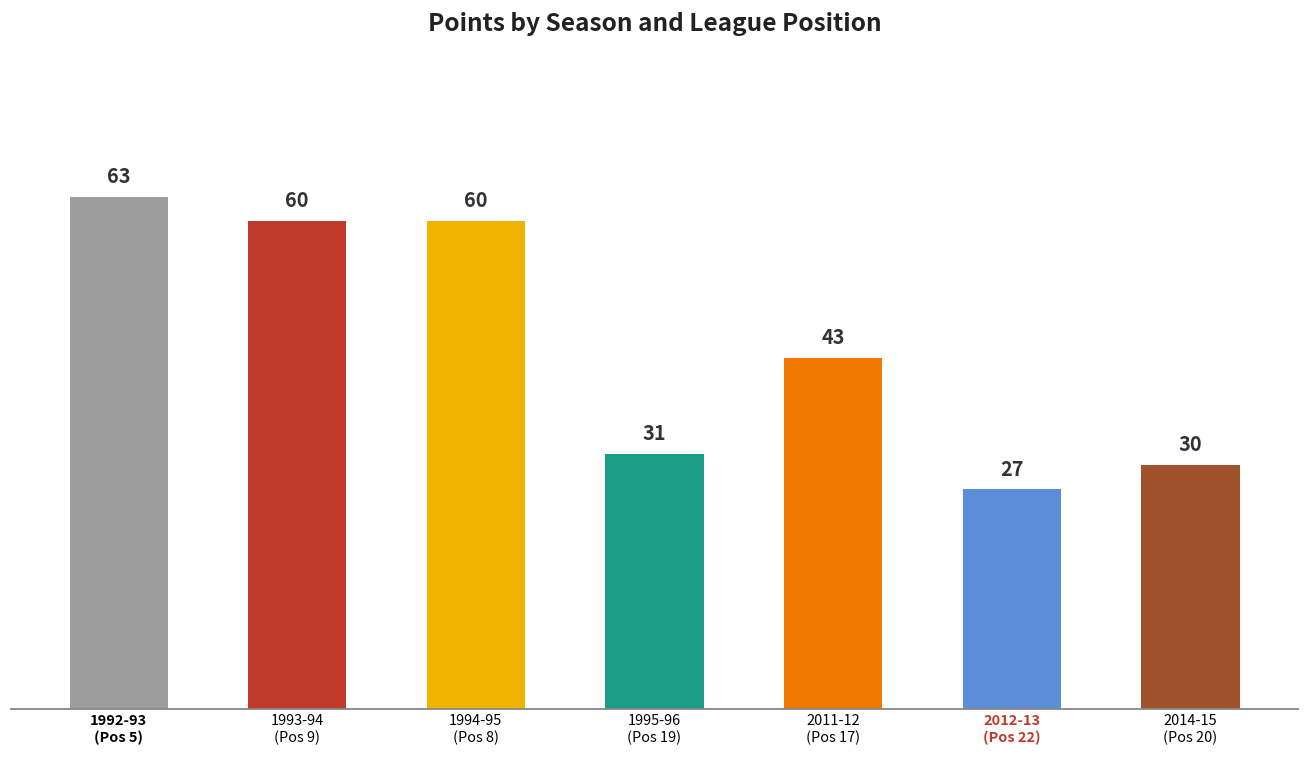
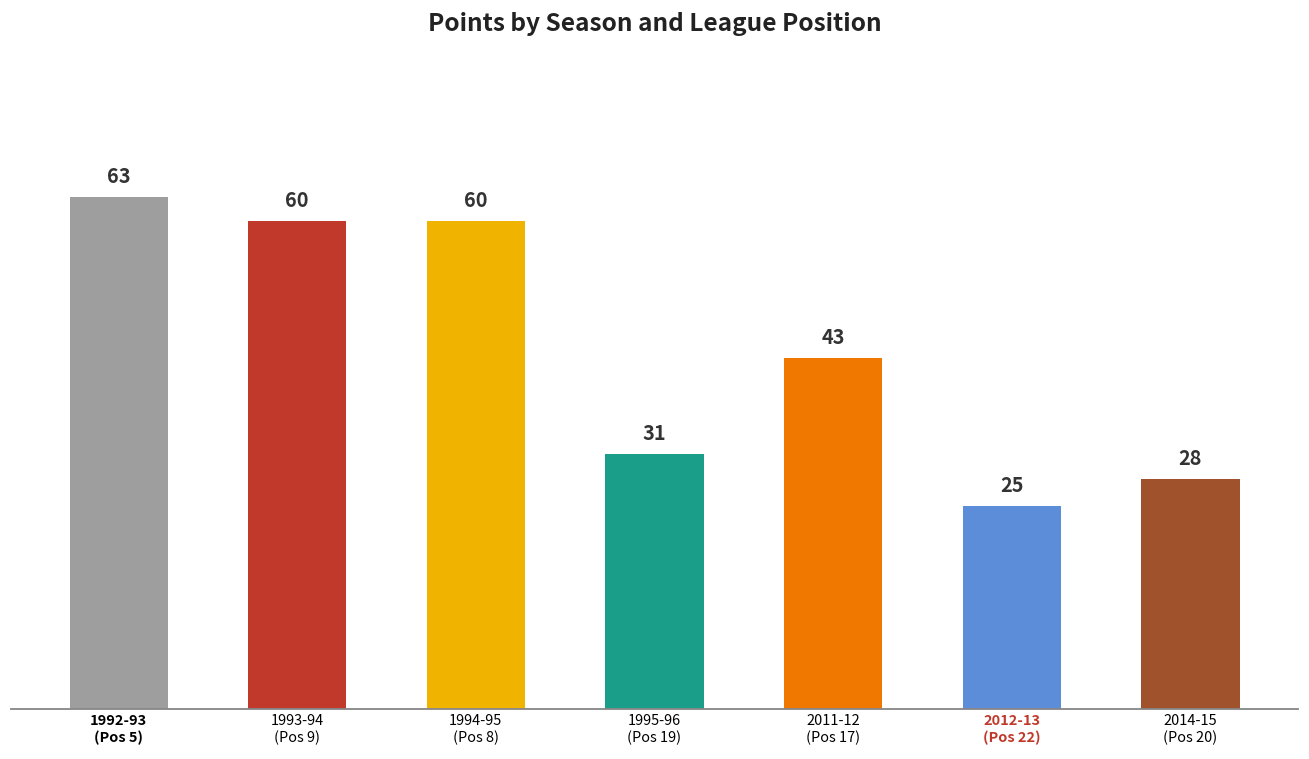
  {
    "1992-93 (Pos 5)": 63,
    "1993-94 (Pos 9)": 60,
    "1994-95 (Pos 8)": 60,
    "1995-96 (Pos 19)": 31,
    "2011-12 (Pos 17)": 43,
-   "2012-13 (Pos 22)": 27,
-   "2014-15 (Pos 20)": 30
+   "2012-13 (Pos 22)": 25,
+   "2014-15 (Pos 20)": 28
  }
